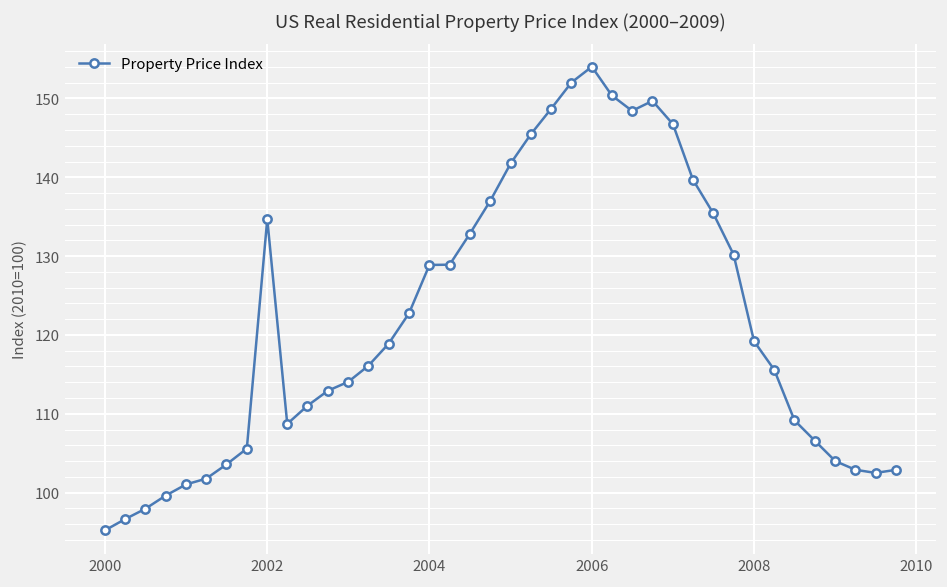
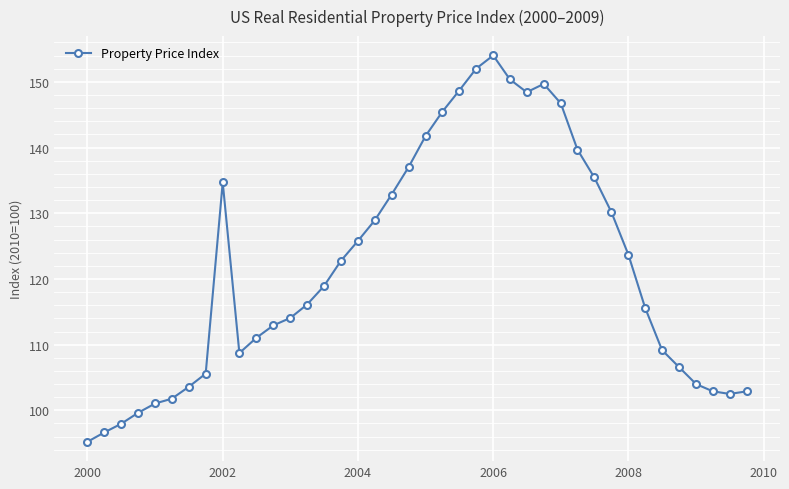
  {
    "2000": 95,
    "2002": 135,
-   "2004": 129,
+   "2004": 126,
    "2006": 154,
-   "2008": 119
+   "2008": 124
  }
